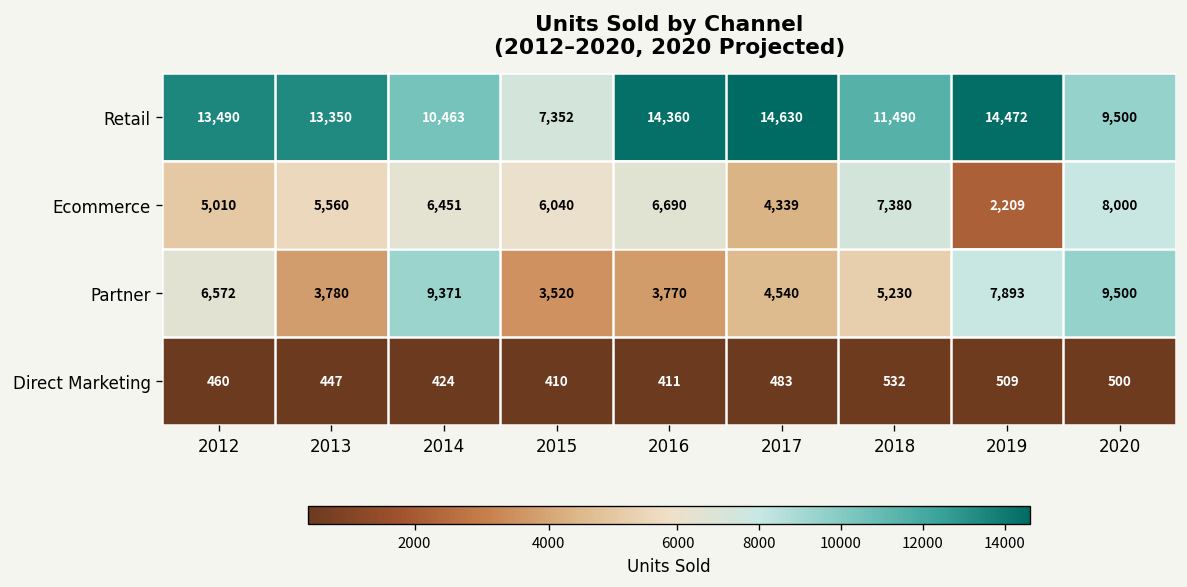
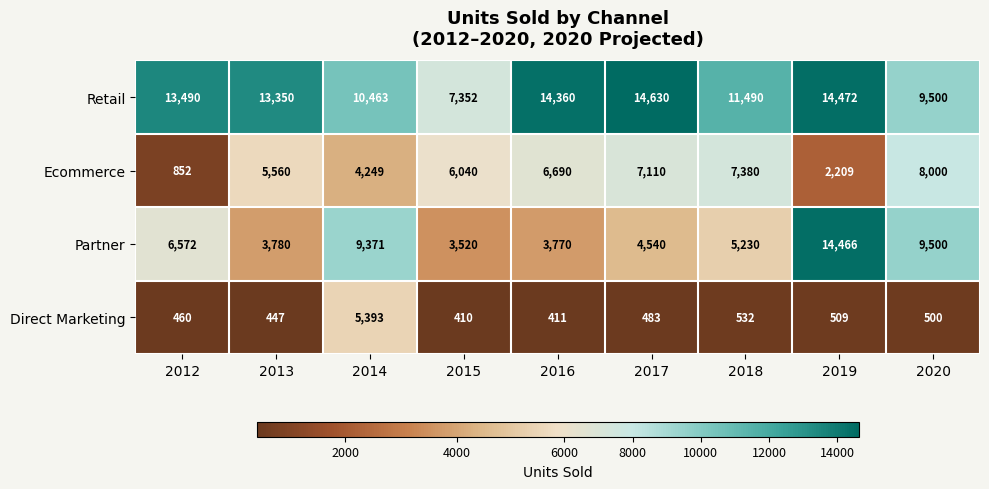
  {
    "Retail": {
      "2012": "13,490",
      "2013": "13,350",
      "2014": "10,463",
      "2015": "7,352",
      "2016": "14,360",
      "2017": "14,630",
      "2018": "11,490",
      "2019": "14,472",
      "2020": "9,500"
    },
    "Ecommerce": {
-     "2012": "5,010",
+     "2012": "852",
      "2013": "5,560",
-     "2014": "6,451",
+     "2014": "4,249",
      "2015": "6,040",
      "2016": "6,690",
-     "2017": "4,339",
+     "2017": "7,110",
      "2018": "7,380",
      "2019": "2,209",
      "2020": "8,000"
    },
    "Partner": {
      "2012": "6,572",
      "2013": "3,780",
      "2014": "9,371",
      "2015": "3,520",
      "2016": "3,770",
      "2017": "4,540",
      "2018": "5,230",
-     "2019": "7,893",
+     "2019": "14,466",
      "2020": "9,500"
    },
    "Direct Marketing": {
      "2012": "460",
      "2013": "447",
-     "2014": "424",
+     "2014": "5,393",
      "2015": "410",
      "2016": "411",
      "2017": "483",
      "2018": "532",
      "2019": "509",
      "2020": "500"
    }
  }
